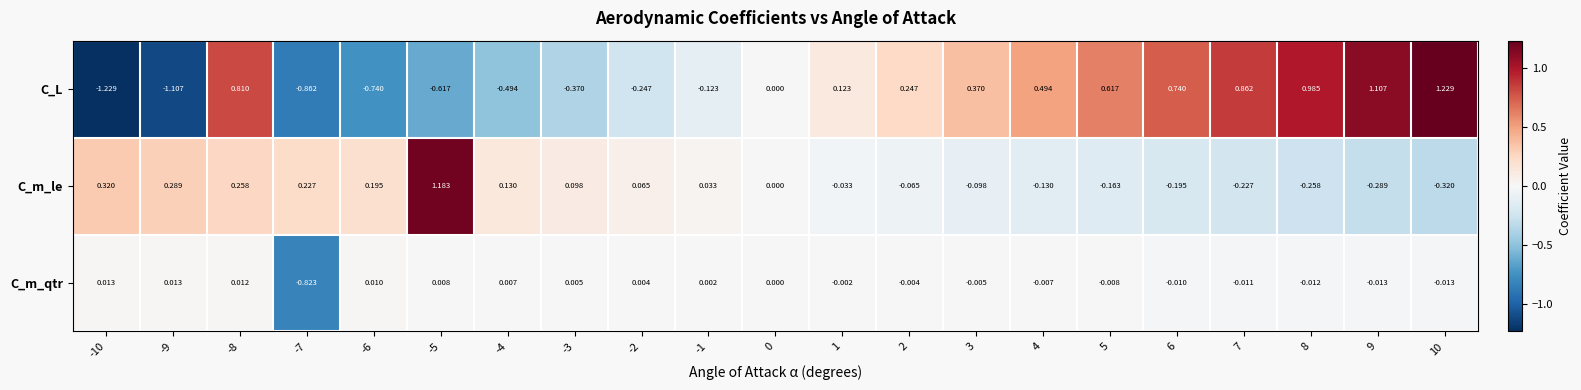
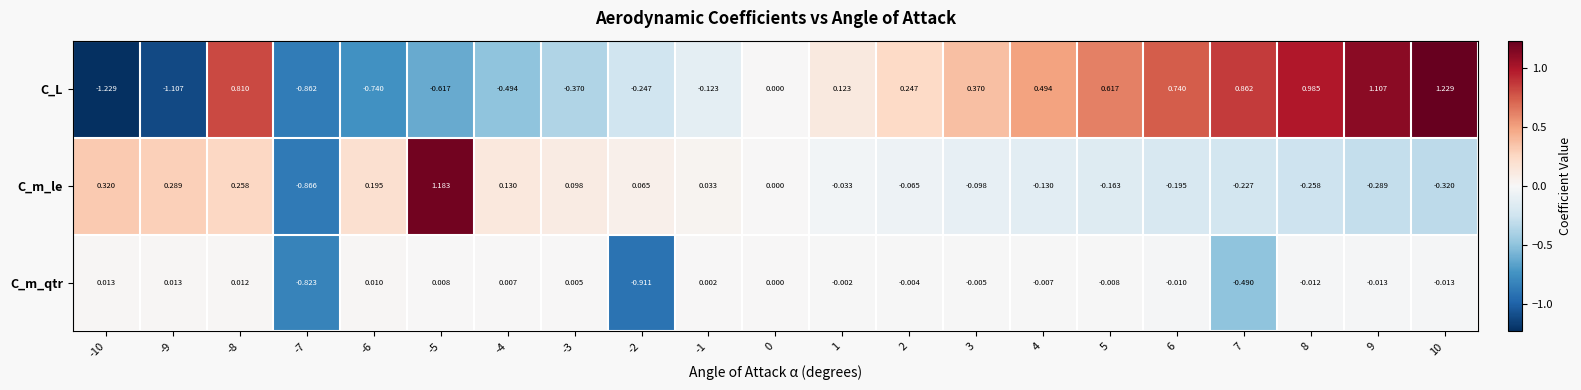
  {
    "C_L": {
      "-10": -1.229,
      "-9": -1.107,
      "-8": 0.810,
      "-7": -0.862,
      "-6": -0.740,
      "-5": -0.617,
      "-4": -0.494,
      "-3": -0.370,
      "-2": -0.247,
      "-1": -0.123,
      "0": 0.000,
      "1": 0.123,
      "2": 0.247,
      "3": 0.370,
      "4": 0.494,
      "5": 0.617,
      "6": 0.740,
      "7": 0.862,
      "8": 0.985,
      "9": 1.107,
      "10": 1.229
    },
    "C_m_le": {
      "-10": 0.320,
      "-9": 0.289,
      "-8": 0.258,
-     "-7": 0.227,
+     "-7": -0.866,
      "-6": 0.195,
      "-5": 1.183,
      "-4": 0.130,
      "-3": 0.098,
      "-2": 0.065,
      "-1": 0.033,
      "0": 0.000,
      "1": -0.033,
      "2": -0.065,
      "3": -0.098,
      "4": -0.130,
      "5": -0.163,
      "6": -0.195,
      "7": -0.227,
      "8": -0.258,
      "9": -0.289,
      "10": -0.320
    },
    "C_m_qtr": {
      "-10": 0.013,
      "-9": 0.013,
      "-8": 0.012,
      "-7": -0.823,
      "-6": 0.010,
      "-5": 0.008,
      "-4": 0.007,
      "-3": 0.005,
-     "-2": 0.004,
+     "-2": -0.911,
      "-1": 0.002,
      "0": 0.000,
      "1": -0.002,
      "2": -0.004,
      "3": -0.005,
      "4": -0.007,
      "5": -0.008,
      "6": -0.010,
-     "7": -0.011,
+     "7": -0.490,
      "8": -0.012,
      "9": -0.013,
      "10": -0.013
    }
  }
